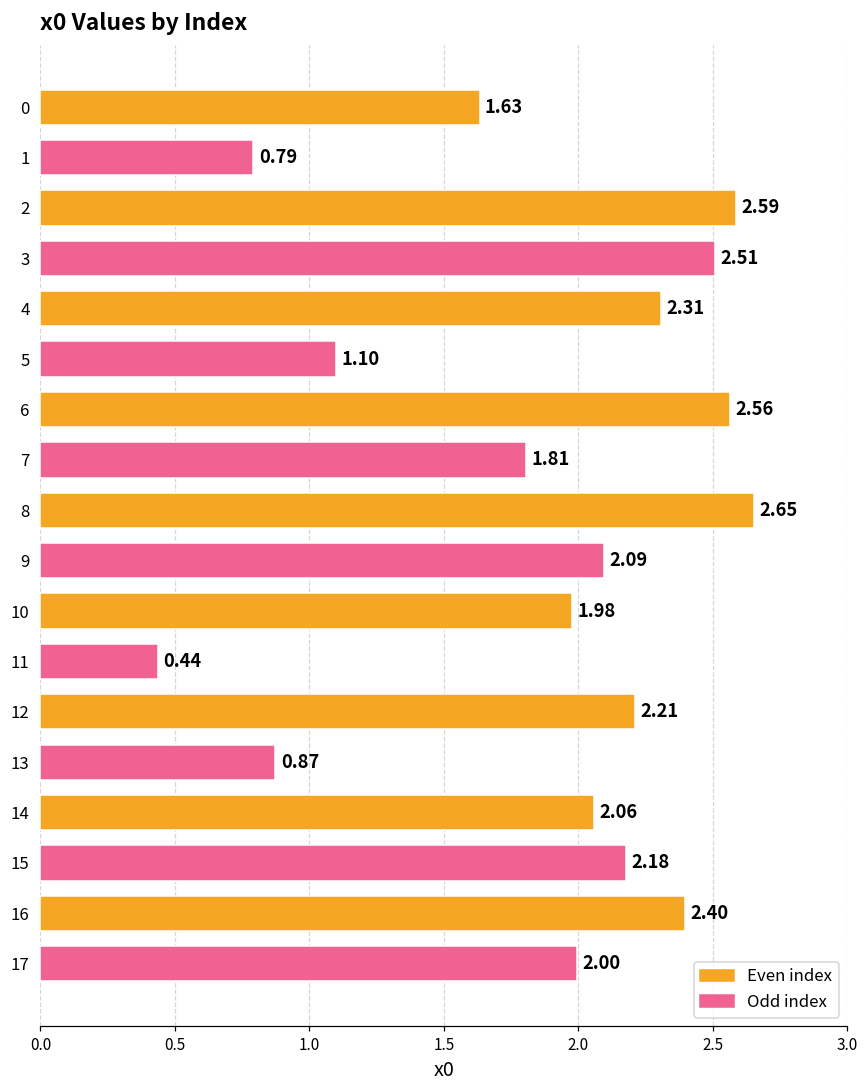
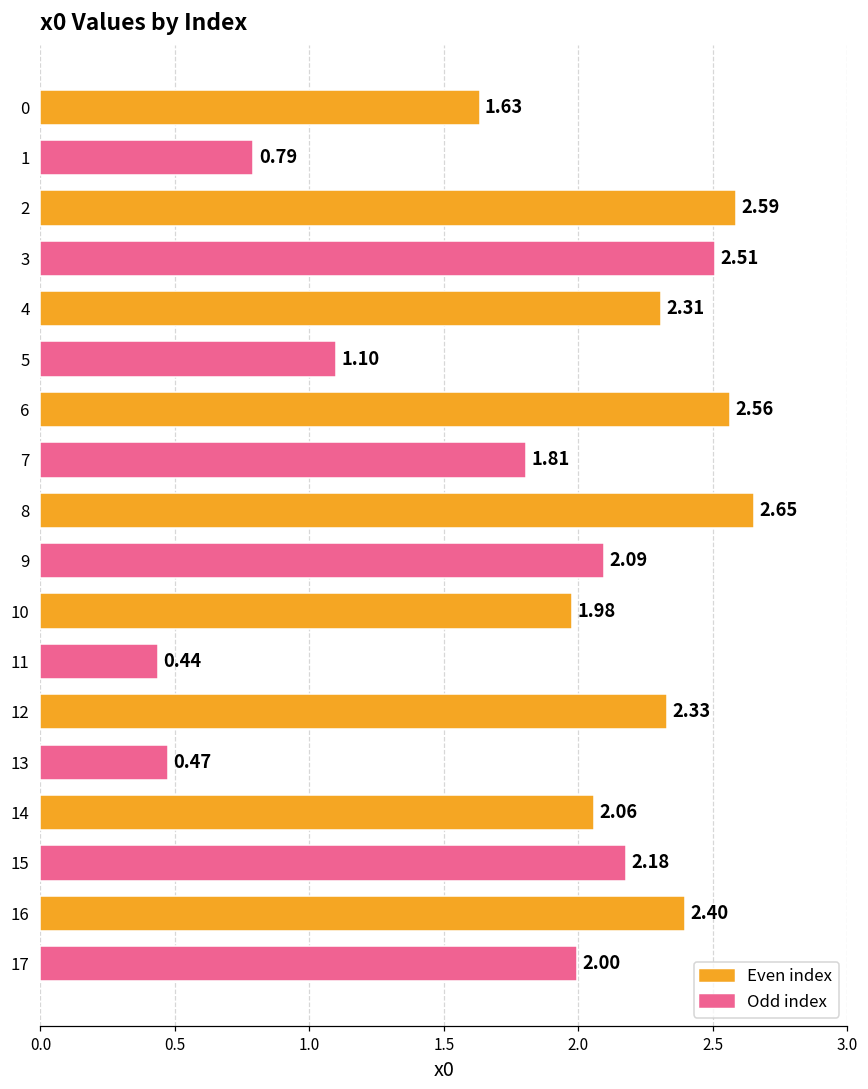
  {
    "0": 1.63,
    "1": 0.79,
    "2": 2.59,
    "3": 2.51,
    "4": 2.31,
    "5": 1.10,
    "6": 2.56,
    "7": 1.81,
    "8": 2.65,
    "9": 2.09,
    "10": 1.98,
    "11": 0.44,
-   "12": 2.21,
-   "13": 0.87,
+   "12": 2.33,
+   "13": 0.47,
    "14": 2.06,
    "15": 2.18,
    "16": 2.40,
    "17": 2.00
  }
